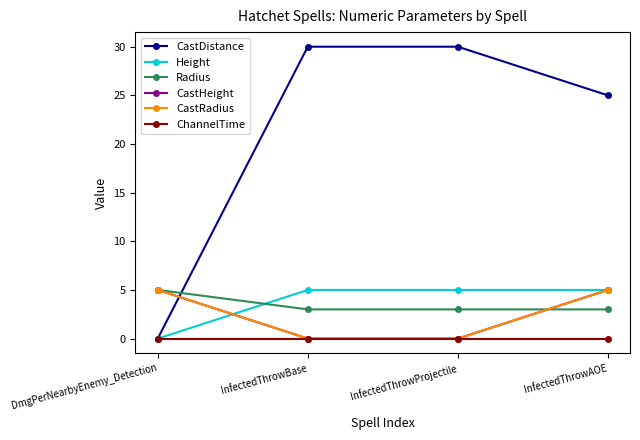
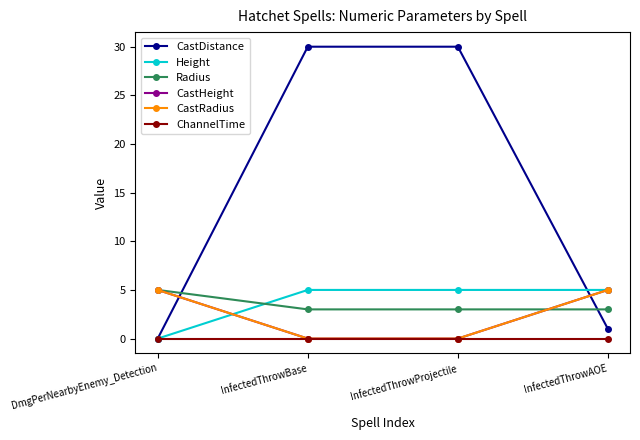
  {
    "CastDistance": {
      "InfectedThrowBase": 30,
      "InfectedThrowProjectile": 30,
-     "InfectedThrowAOE": 25
+     "InfectedThrowAOE": 1
    },
    "Height": {
      "InfectedThrowBase": 5,
      "InfectedThrowProjectile": 5
    },
    "Radius": {
      "InfectedThrowBase": 3,
      "InfectedThrowProjectile": 3,
      "InfectedThrowAOE": 3
    },
    "ChannelTime": {
      "InfectedThrowAOE": 0
    }
  }
